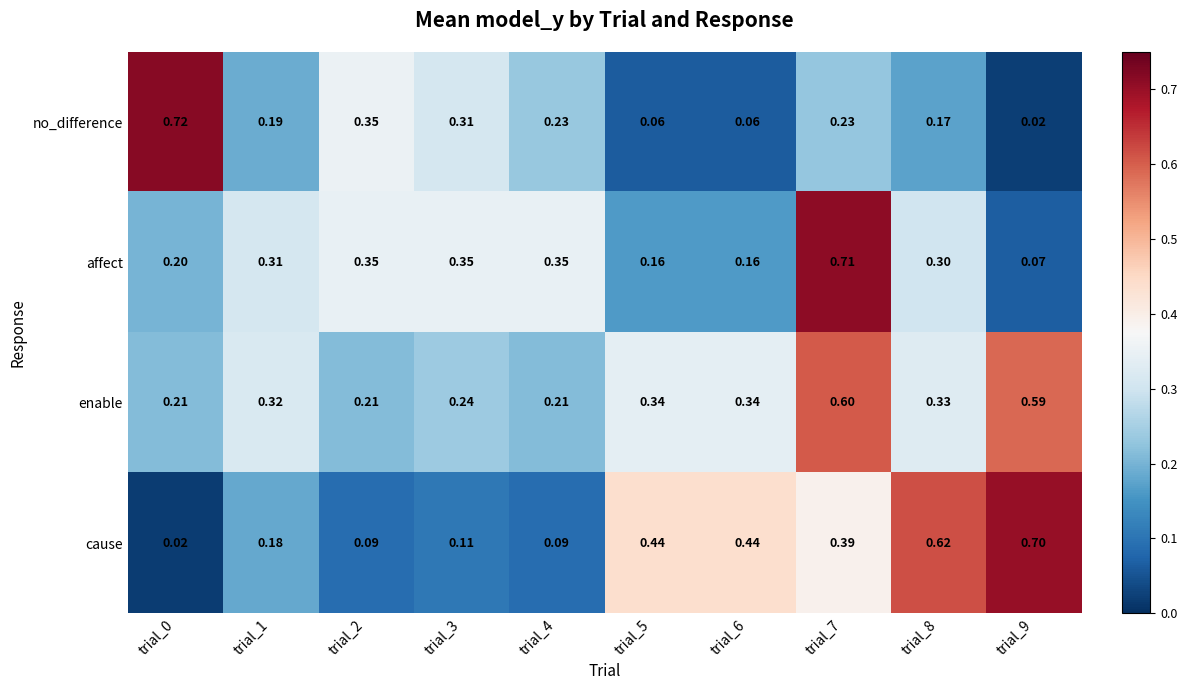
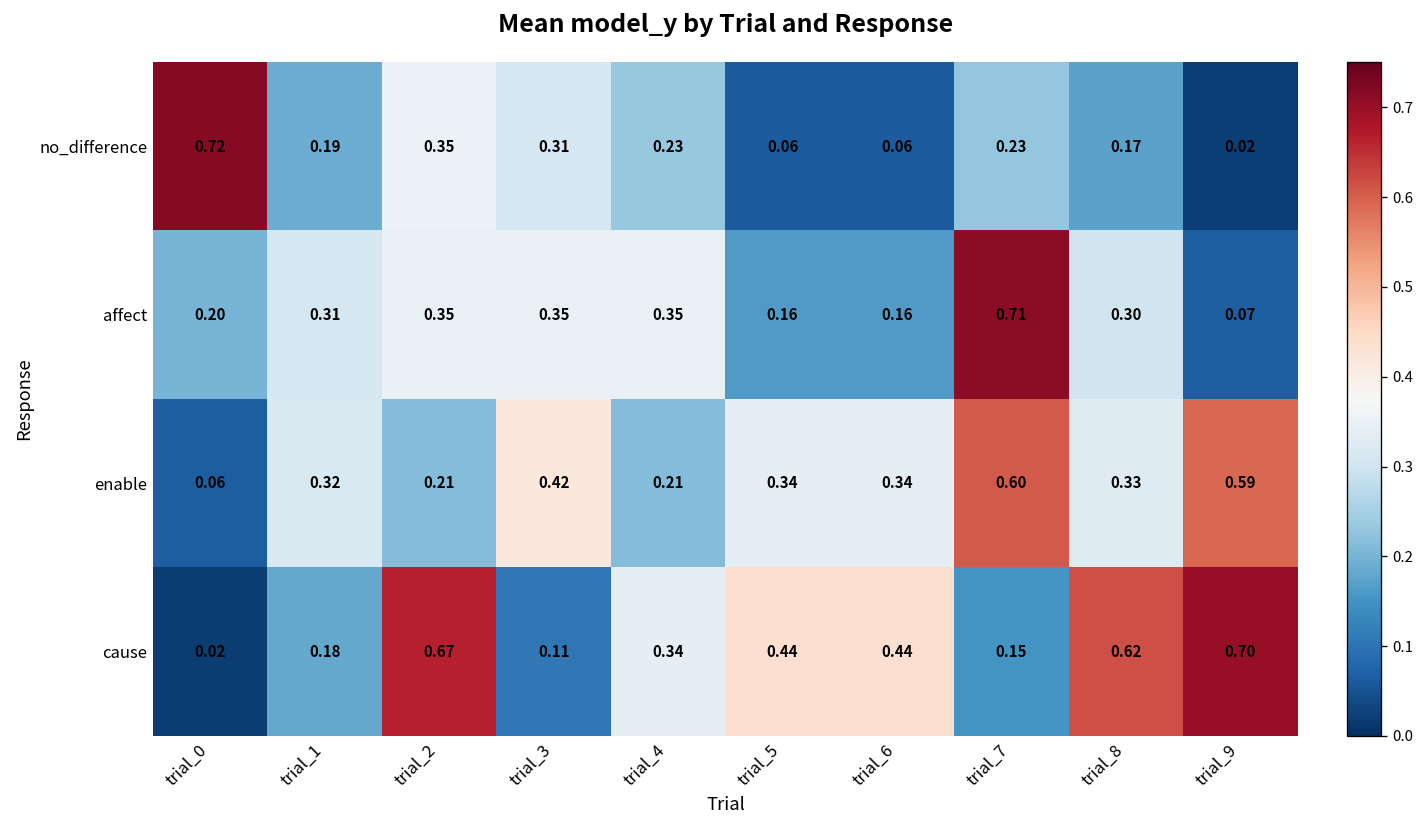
  {
    "no_difference": {
      "trial_0": 0.72,
      "trial_1": 0.19,
      "trial_2": 0.35,
      "trial_3": 0.31,
      "trial_4": 0.23,
      "trial_5": 0.06,
      "trial_6": 0.06,
      "trial_7": 0.23,
      "trial_8": 0.17,
      "trial_9": 0.02
    },
    "affect": {
      "trial_0": 0.20,
      "trial_1": 0.31,
      "trial_2": 0.35,
      "trial_3": 0.35,
      "trial_4": 0.35,
      "trial_5": 0.16,
      "trial_6": 0.16,
      "trial_7": 0.71,
      "trial_8": 0.30,
      "trial_9": 0.07
    },
    "enable": {
-     "trial_0": 0.21,
+     "trial_0": 0.06,
      "trial_1": 0.32,
      "trial_2": 0.21,
-     "trial_3": 0.24,
+     "trial_3": 0.42,
      "trial_4": 0.21,
      "trial_5": 0.34,
      "trial_6": 0.34,
      "trial_7": 0.60,
      "trial_8": 0.33,
      "trial_9": 0.59
    },
    "cause": {
      "trial_0": 0.02,
      "trial_1": 0.18,
-     "trial_2": 0.09,
+     "trial_2": 0.67,
      "trial_3": 0.11,
-     "trial_4": 0.09,
+     "trial_4": 0.34,
      "trial_5": 0.44,
      "trial_6": 0.44,
-     "trial_7": 0.39,
+     "trial_7": 0.15,
      "trial_8": 0.62,
      "trial_9": 0.70
    }
  }
